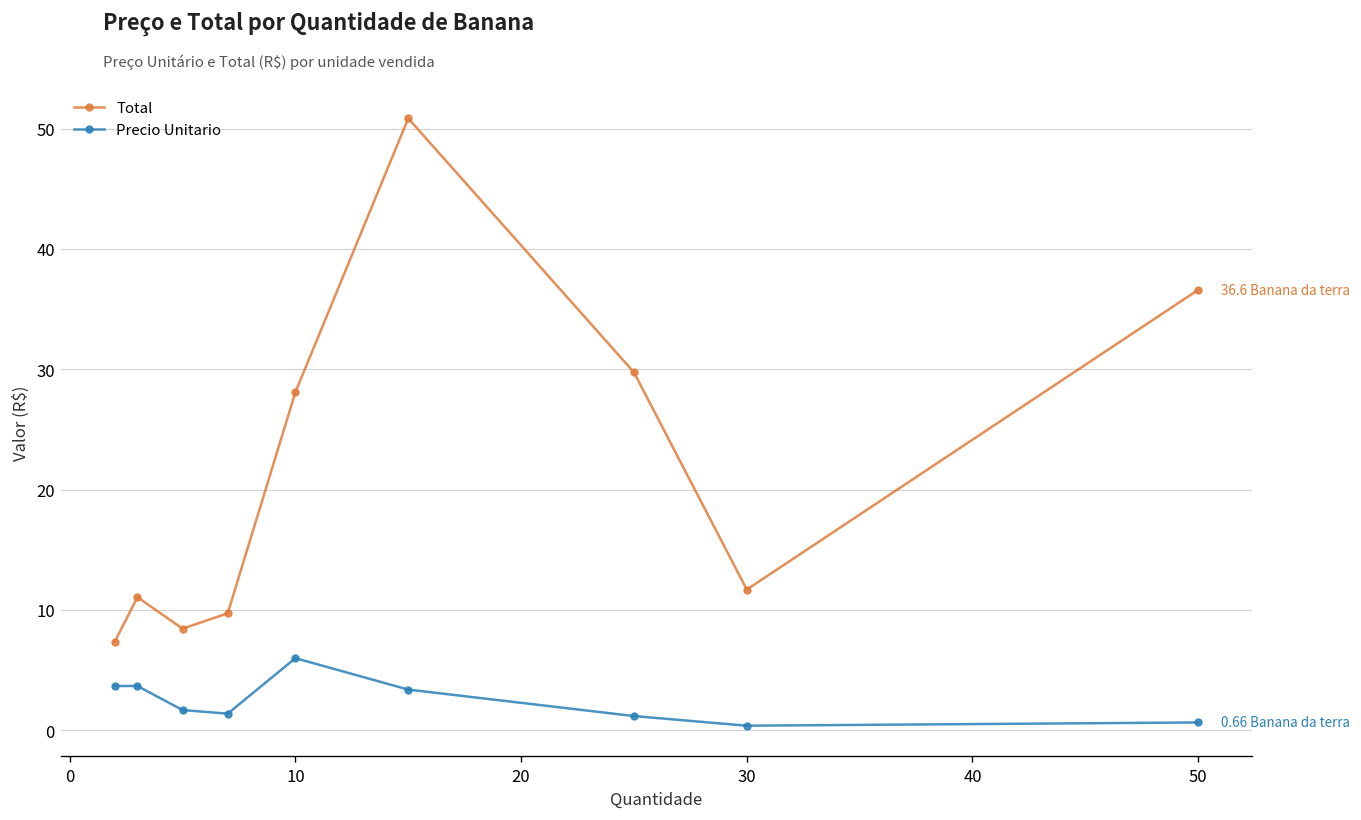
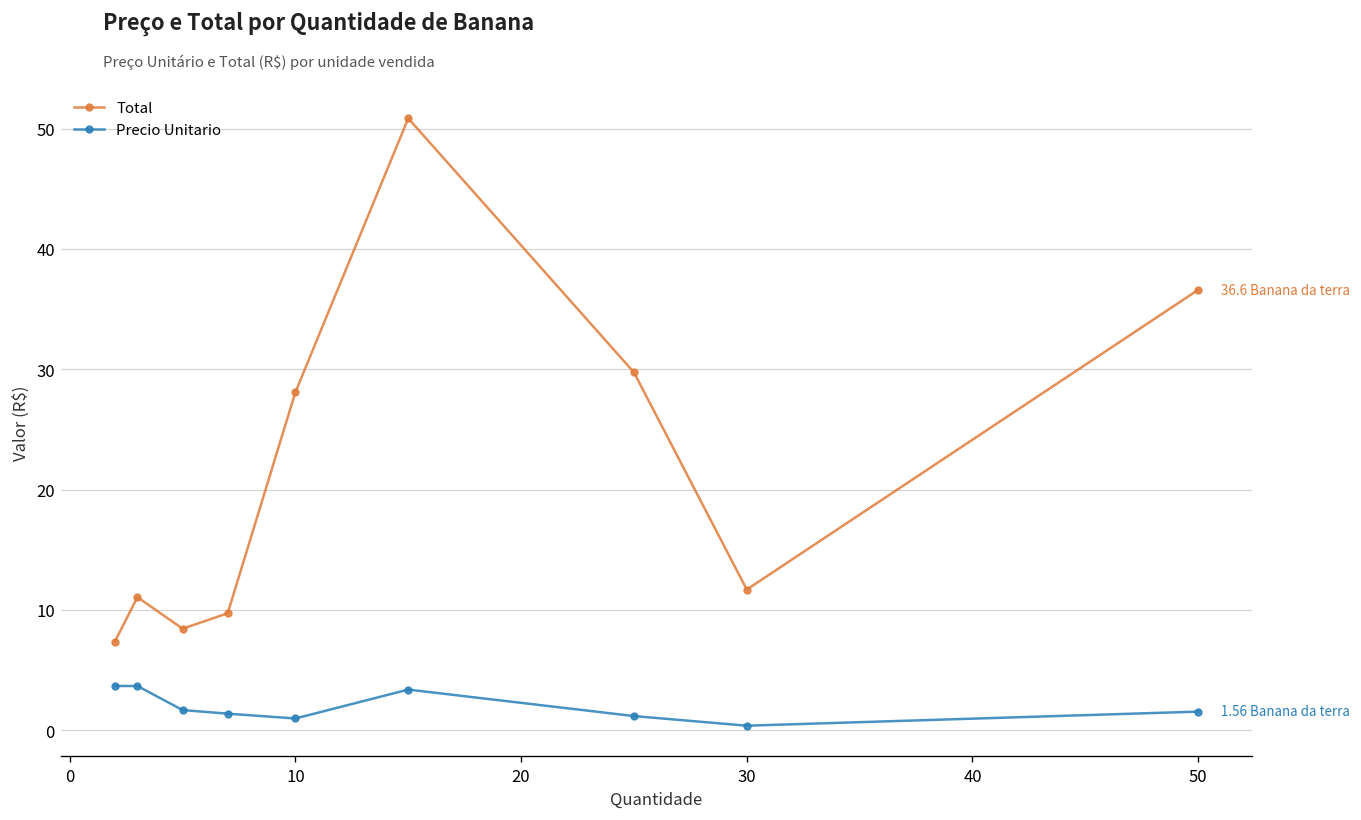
  {
    "Total": {
      "50": 36.6
    },
    "Precio Unitario": {
-     "10": 6.0,
-     "50": 0.66
+     "10": 1.0,
+     "50": 1.56
    }
  }
